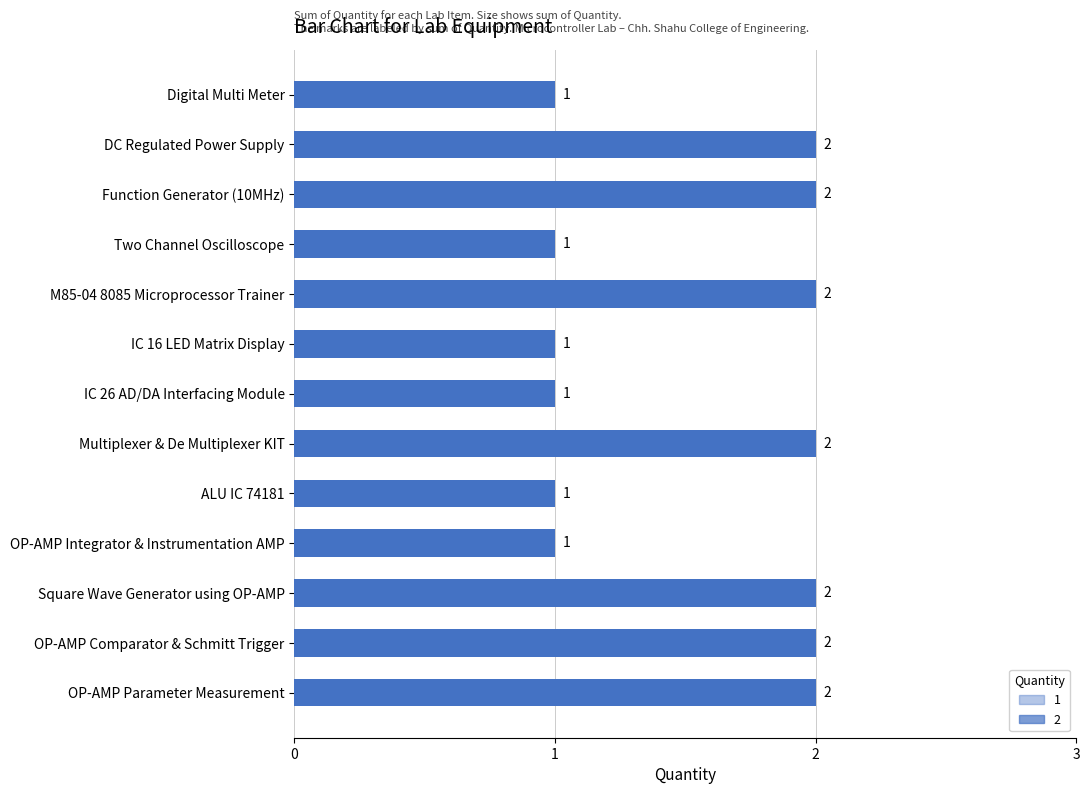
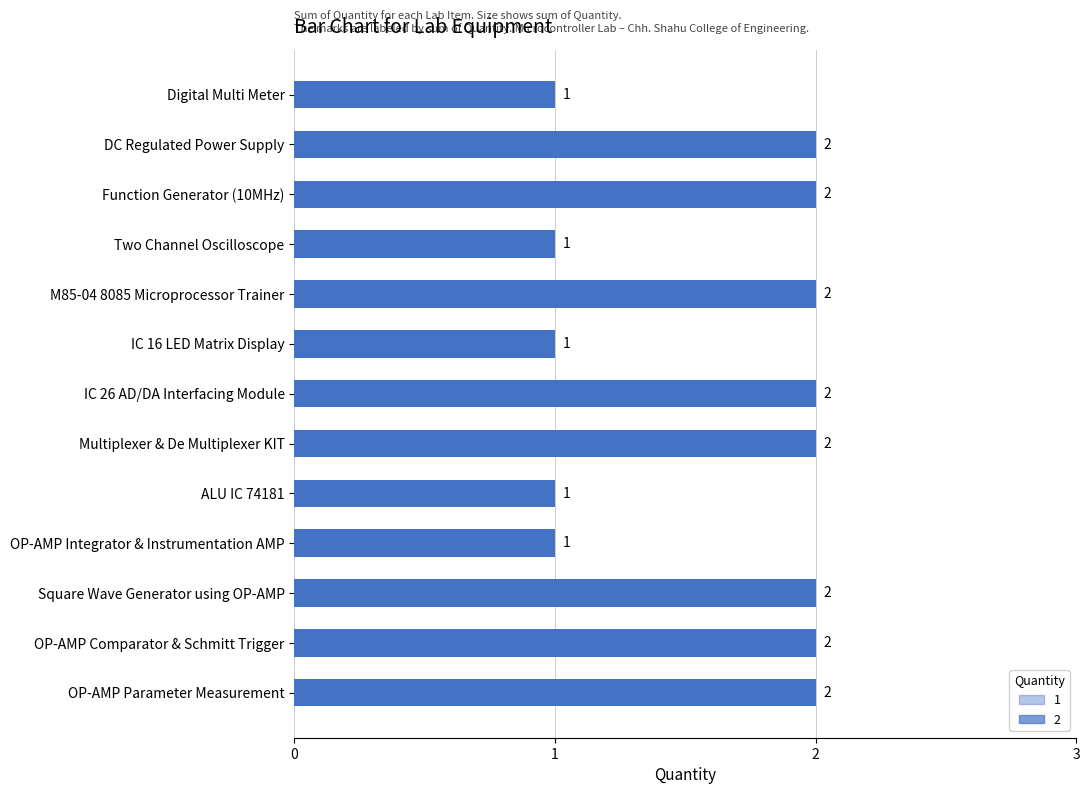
  {
    "Digital Multi Meter": 1,
    "DC Regulated Power Supply": 2,
    "Function Generator (10MHz)": 2,
    "Two Channel Oscilloscope": 1,
    "M85-04 8085 Microprocessor Trainer": 2,
    "IC 16 LED Matrix Display": 1,
-   "IC 26 AD/DA Interfacing Module": 1,
+   "IC 26 AD/DA Interfacing Module": 2,
    "Multiplexer & De Multiplexer KIT": 2,
    "ALU IC 74181": 1,
    "OP-AMP Integrator & Instrumentation AMP": 1,
    "Square Wave Generator using OP-AMP": 2,
    "OP-AMP Comparator & Schmitt Trigger": 2,
    "OP-AMP Parameter Measurement": 2
  }
